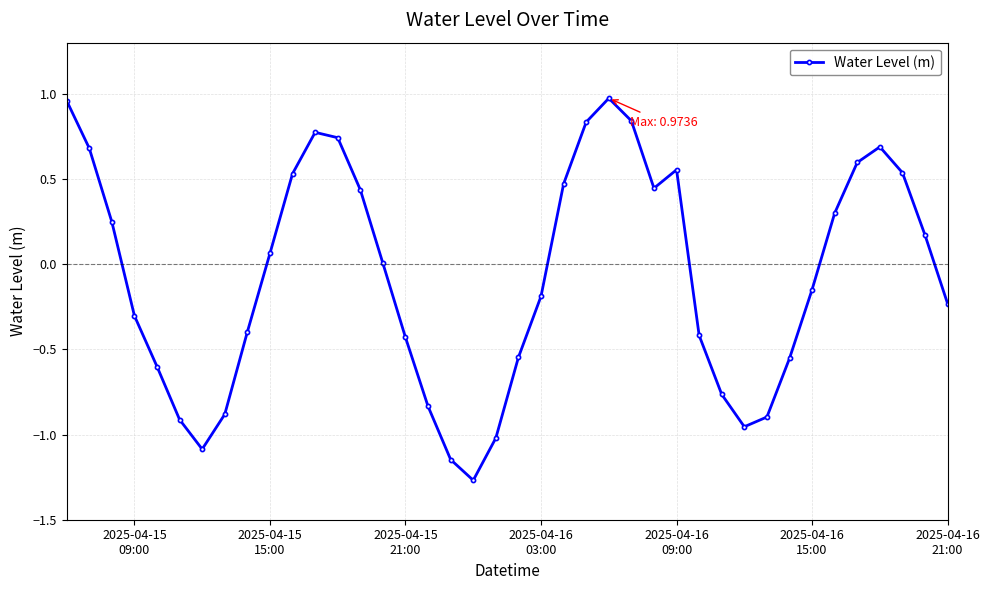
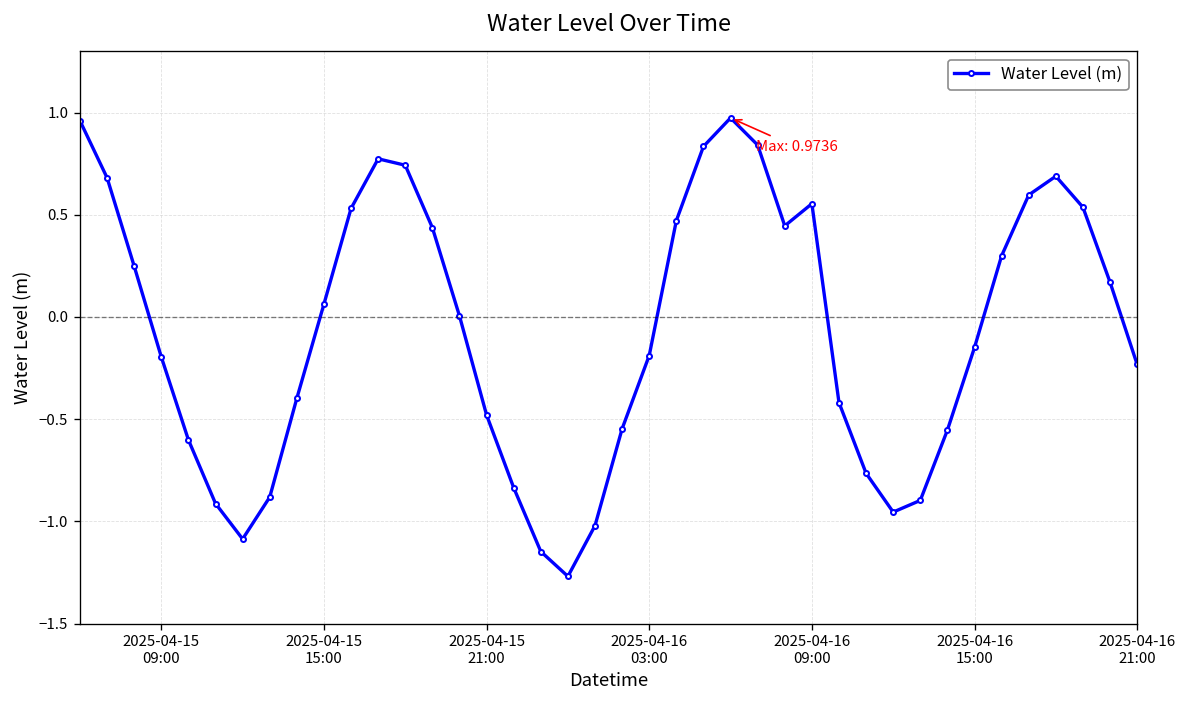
  {
-   "2025-04-15 09:00": -0.30,
+   "2025-04-15 09:00": -0.20,
    "2025-04-15 15:00": 0.06,
-   "2025-04-15 21:00": -0.43,
+   "2025-04-15 21:00": -0.48,
    "2025-04-16 03:00": -0.19,
    "2025-04-16 09:00": 0.55,
    "2025-04-16 15:00": -0.15,
    "2025-04-16 21:00": -0.23
  }
